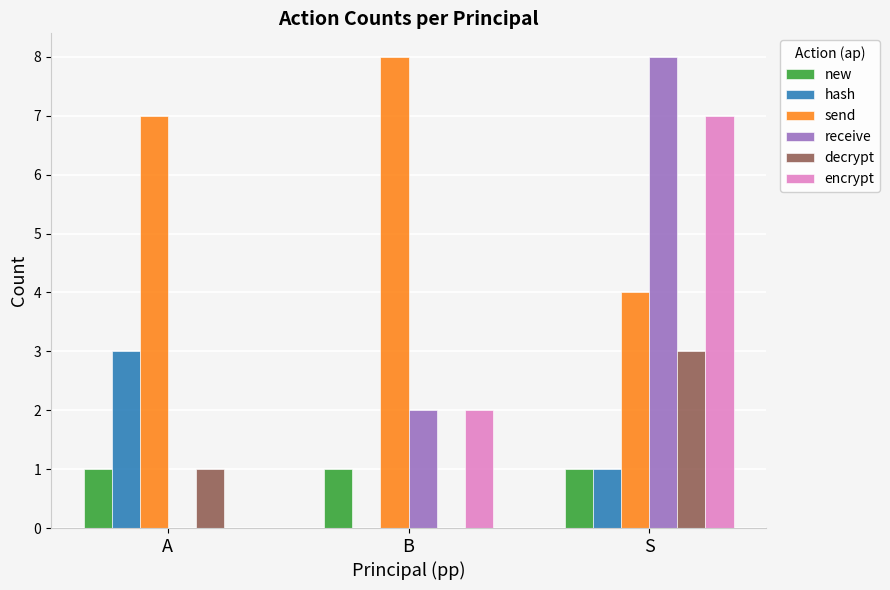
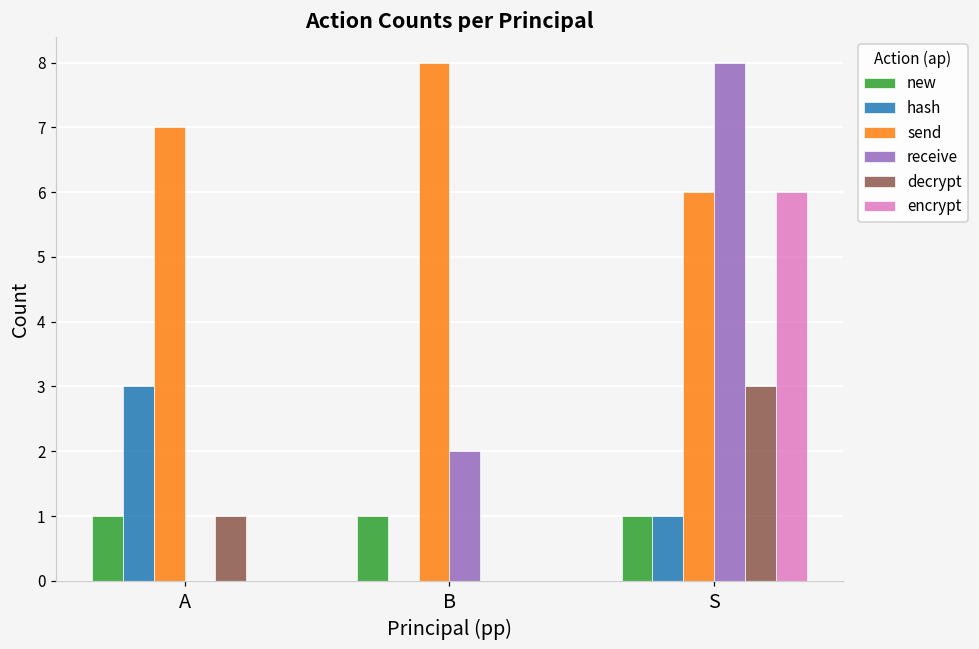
  {
    "new": {
      "A": 1,
      "B": 1,
      "S": 1
    },
    "hash": {
      "A": 3,
      "B": 0,
      "S": 1
    },
    "send": {
      "A": 7,
      "B": 8,
-     "S": 4
+     "S": 6
    },
    "receive": {
      "A": 0,
      "B": 2,
      "S": 8
    },
    "decrypt": {
      "A": 1,
      "B": 0,
      "S": 3
    },
    "encrypt": {
      "A": 0,
-     "B": 2,
-     "S": 7
+     "B": 0,
+     "S": 6
    }
  }
